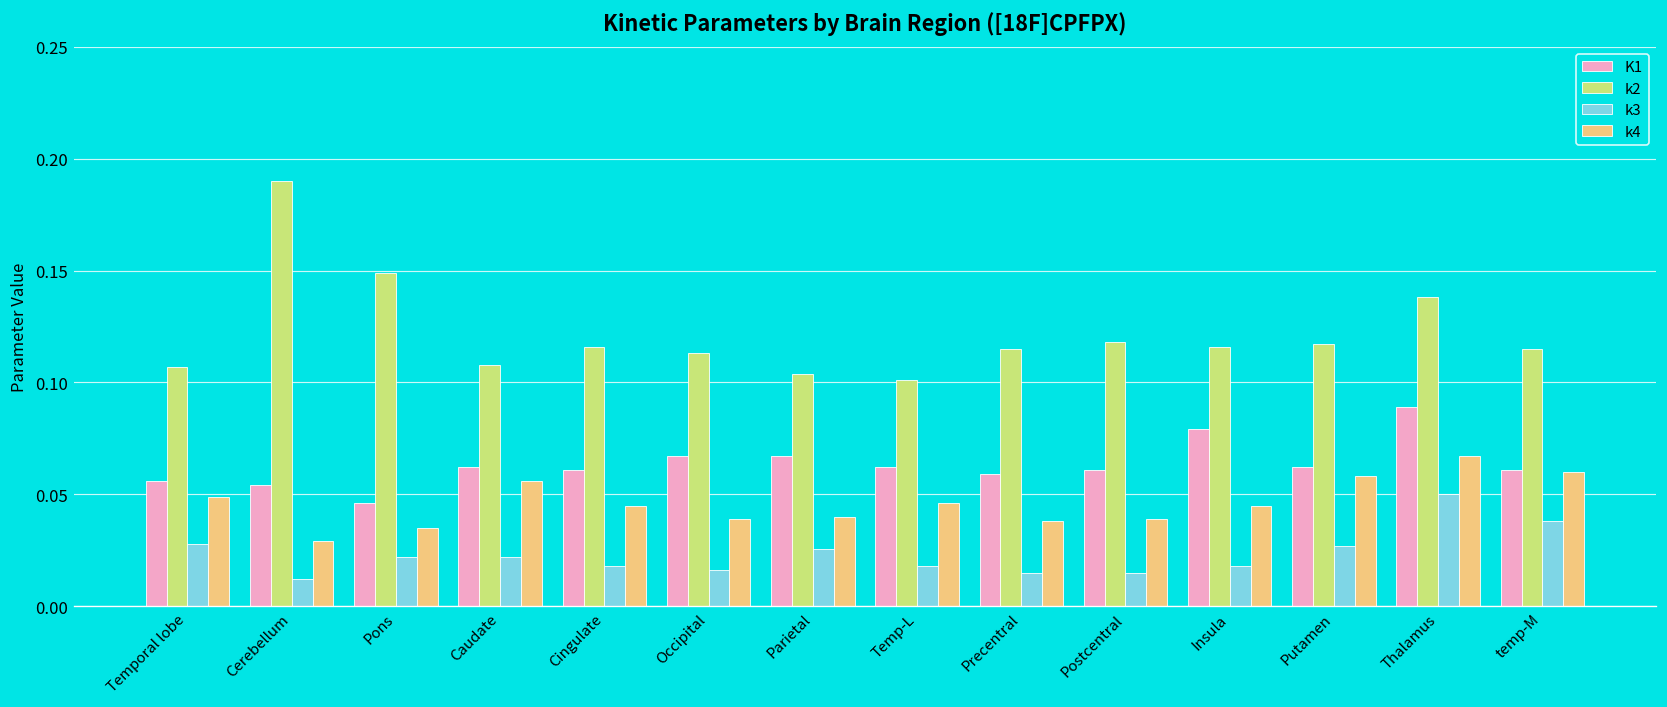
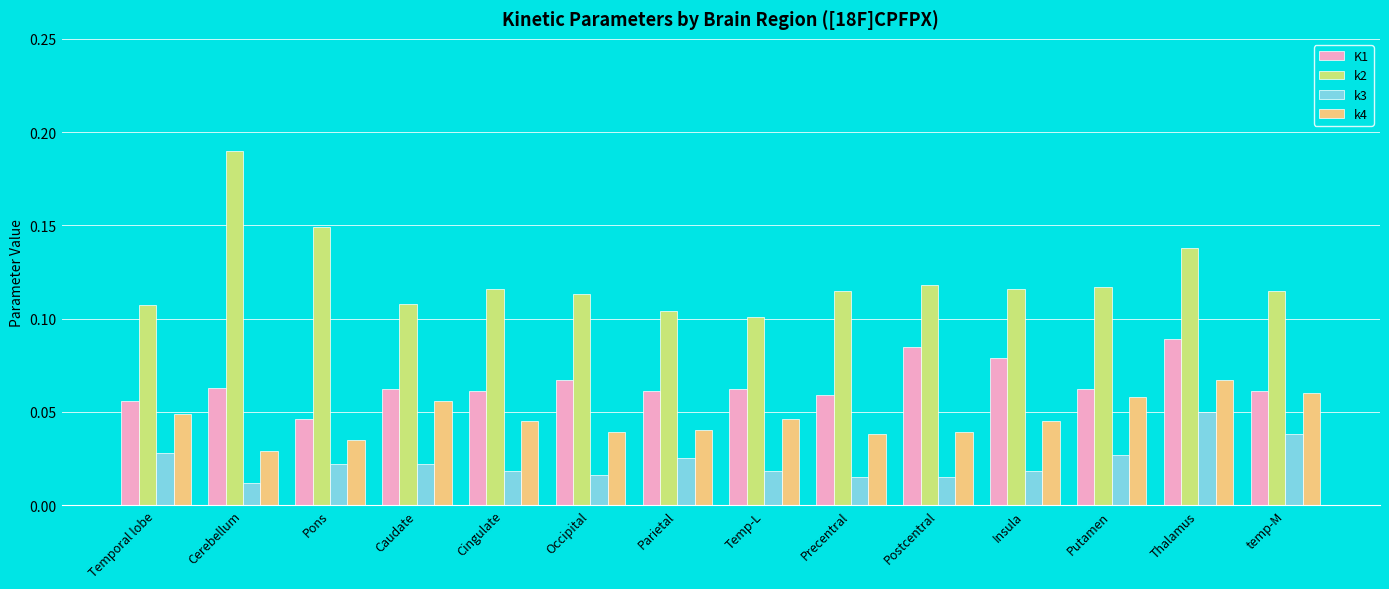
  {
    "K1": {
      "Temporal lobe": 0.056,
-     "Cerebellum": 0.054,
+     "Cerebellum": 0.063,
      "Pons": 0.046,
      "Caudate": 0.062,
      "Cingulate": 0.061,
      "Occipital": 0.067,
-     "Parietal": 0.067,
+     "Parietal": 0.061,
      "Temp-L": 0.062,
      "Precentral": 0.059,
-     "Postcentral": 0.061,
+     "Postcentral": 0.085,
      "Insula": 0.079,
      "Putamen": 0.062,
      "Thalamus": 0.089,
      "temp-M": 0.061
    },
    "k3": {
      "Temporal lobe": 0.028,
      "Cerebellum": 0.012,
      "Pons": 0.022,
      "Caudate": 0.022,
      "Cingulate": 0.018,
      "Occipital": 0.016,
      "Parietal": 0.025,
      "Temp-L": 0.018,
      "Precentral": 0.015,
      "Postcentral": 0.015,
      "Insula": 0.018,
      "Putamen": 0.027,
      "Thalamus": 0.050,
      "temp-M": 0.038
    }
  }
